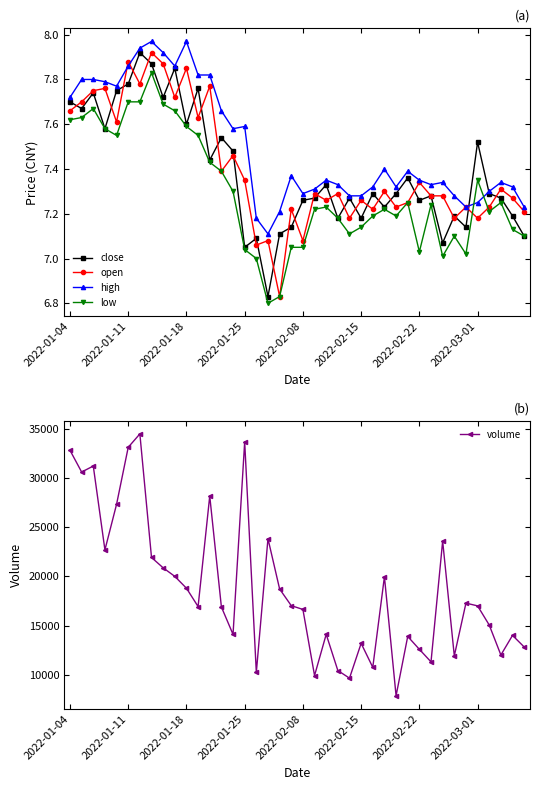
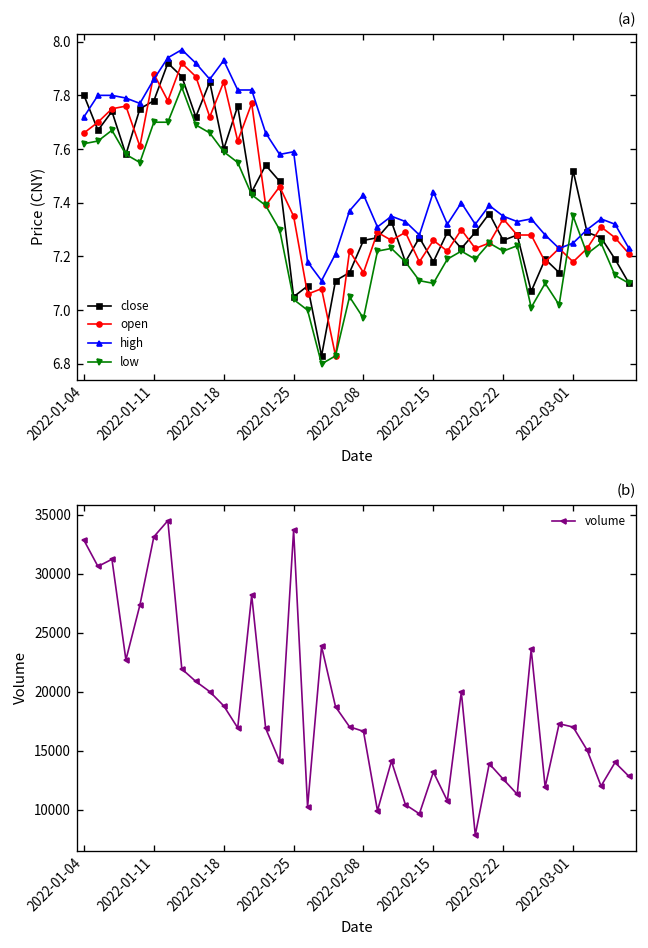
  {
    "(a)": {
      "close": {
-       "2022-01-04": 7.7,
+       "2022-01-04": 7.8,
        "2022-01-11": 7.78,
        "2022-02-08": 7.26,
        "2022-02-15": 7.18,
        "2022-02-22": 7.26,
        "2022-03-01": 7.52
      },
      "open": {
        "2022-01-04": 7.66,
        "2022-01-11": 7.88,
        "2022-01-18": 7.85,
        "2022-01-25": 7.35,
-       "2022-02-08": 7.08,
+       "2022-02-08": 7.14,
        "2022-02-15": 7.26,
        "2022-03-01": 7.18
      },
      "high": {
        "2022-01-04": 7.72,
        "2022-01-11": 7.86,
-       "2022-01-18": 7.97,
+       "2022-01-18": 7.93,
        "2022-01-25": 7.59,
-       "2022-02-08": 7.29,
-       "2022-02-15": 7.28,
+       "2022-02-08": 7.43,
+       "2022-02-15": 7.44,
        "2022-03-01": 7.25
      },
      "low": {
        "2022-01-04": 7.62,
        "2022-01-11": 7.70,
-       "2022-02-08": 7.05,
-       "2022-02-15": 7.14,
-       "2022-02-22": 7.03,
+       "2022-02-08": 6.97,
+       "2022-02-15": 7.10,
+       "2022-02-22": 7.22,
        "2022-03-01": 7.35
      }
    },
    "(b)": {
      "2022-01-04": 33000,
      "2022-01-11": 33000,
      "2022-01-18": 19000,
      "2022-01-25": 34000,
      "2022-02-08": 17000,
      "2022-02-15": 13000,
      "2022-02-22": 13000,
      "2022-03-01": 17000
    }
  }
